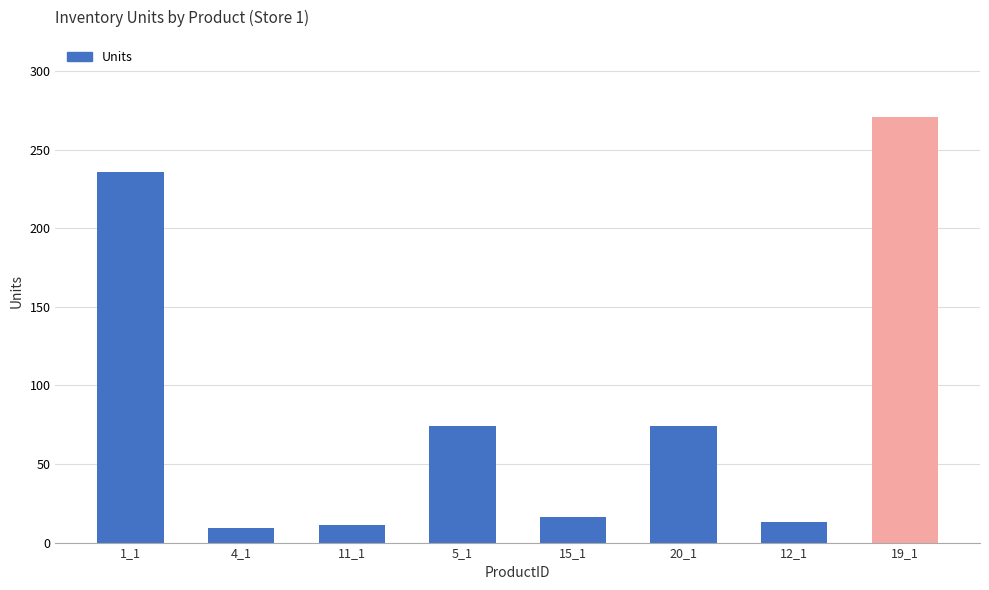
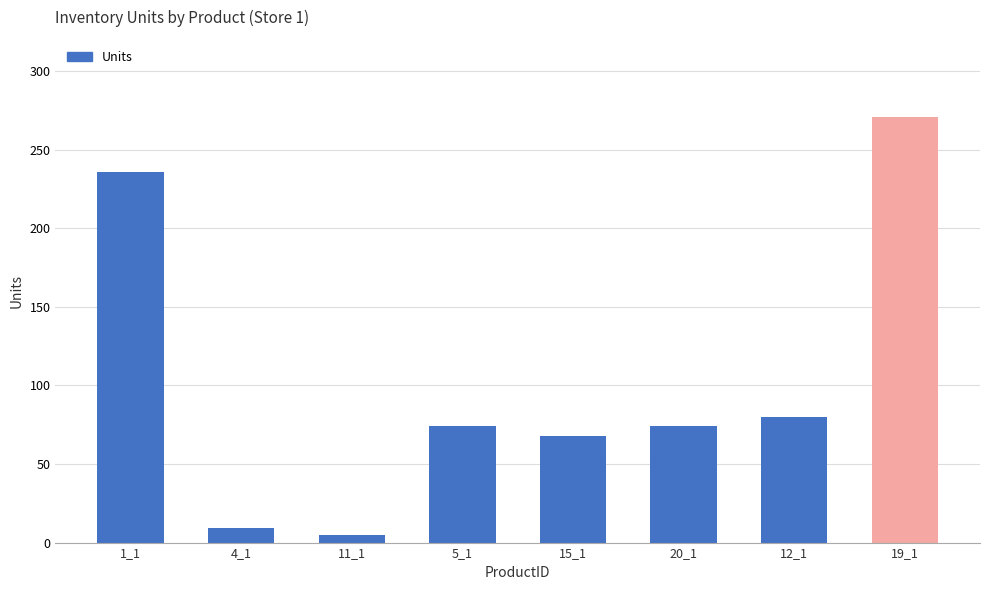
  {
    "1_1": 236,
    "4_1": 9,
-   "11_1": 11,
+   "11_1": 5,
    "5_1": 74,
-   "15_1": 16,
+   "15_1": 68,
    "20_1": 74,
-   "12_1": 13,
+   "12_1": 80,
    "19_1": 271
  }
